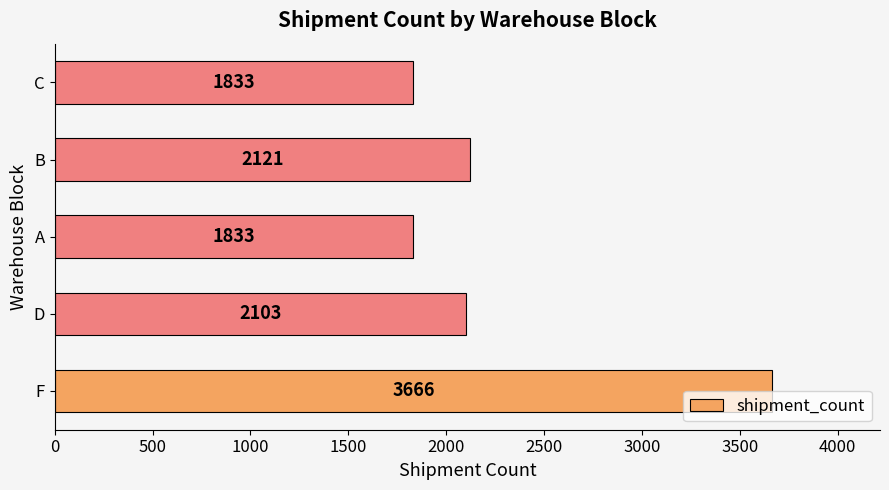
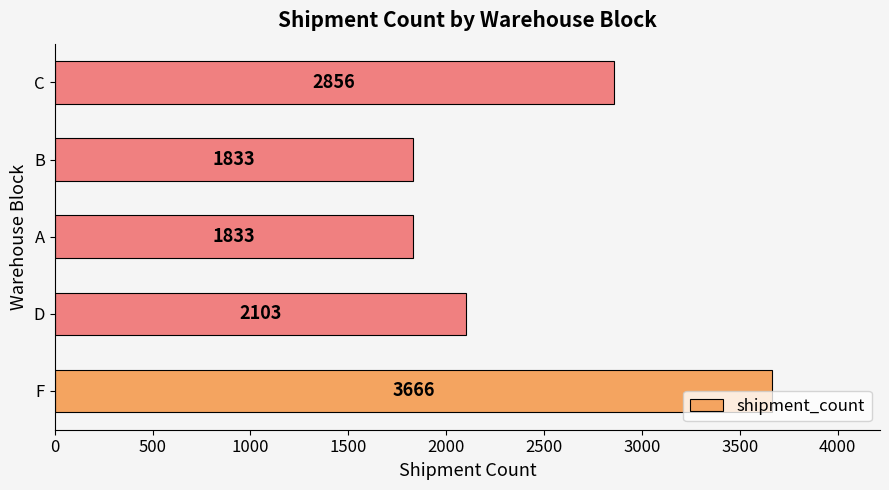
  {
-   "C": 1833,
-   "B": 2121,
+   "C": 2856,
+   "B": 1833,
    "A": 1833,
    "D": 2103,
    "F": 3666
  }
